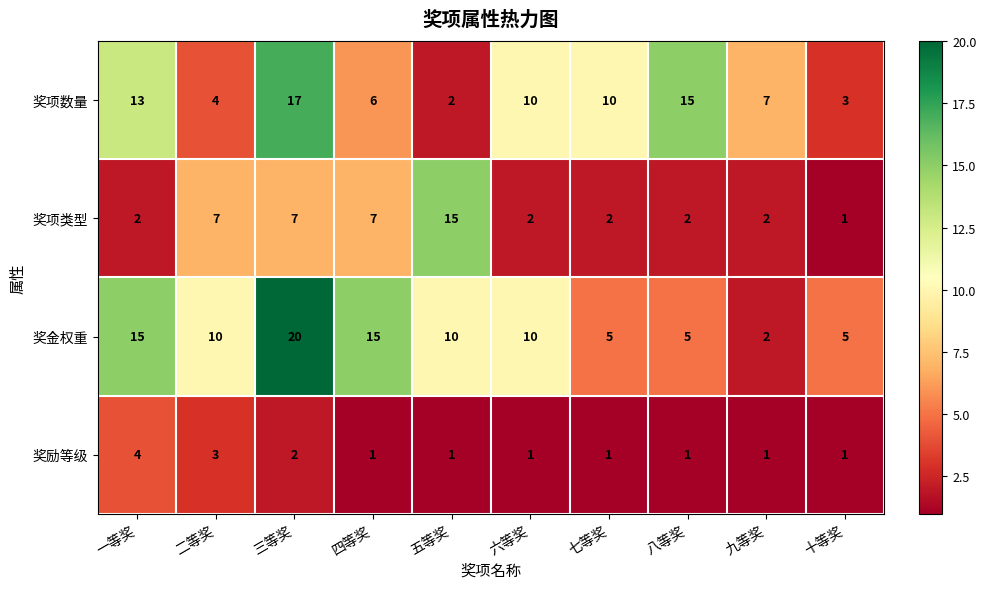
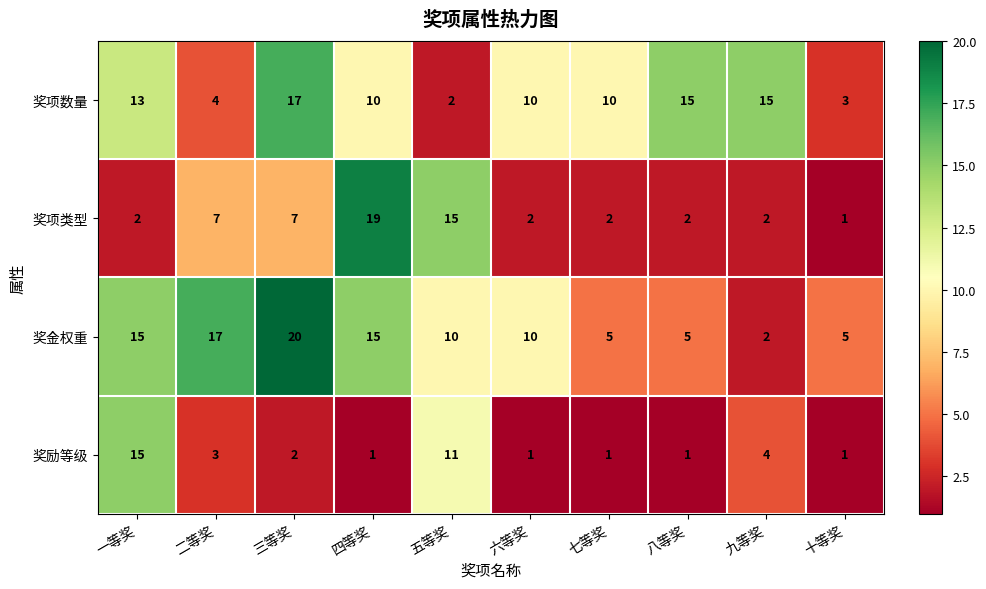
  {
    "奖项数量": {
      "一等奖": 13,
      "二等奖": 4,
      "三等奖": 17,
-     "四等奖": 6,
+     "四等奖": 10,
      "五等奖": 2,
      "六等奖": 10,
      "七等奖": 10,
      "八等奖": 15,
-     "九等奖": 7,
+     "九等奖": 15,
      "十等奖": 3
    },
    "奖项类型": {
      "一等奖": 2,
      "二等奖": 7,
      "三等奖": 7,
-     "四等奖": 7,
+     "四等奖": 19,
      "五等奖": 15,
      "六等奖": 2,
      "七等奖": 2,
      "八等奖": 2,
      "九等奖": 2,
      "十等奖": 1
    },
    "奖金权重": {
      "一等奖": 15,
-     "二等奖": 10,
+     "二等奖": 17,
      "三等奖": 20,
      "四等奖": 15,
      "五等奖": 10,
      "六等奖": 10,
      "七等奖": 5,
      "八等奖": 5,
      "九等奖": 2,
      "十等奖": 5
    },
    "奖励等级": {
-     "一等奖": 4,
+     "一等奖": 15,
      "二等奖": 3,
      "三等奖": 2,
      "四等奖": 1,
-     "五等奖": 1,
+     "五等奖": 11,
      "六等奖": 1,
      "七等奖": 1,
      "八等奖": 1,
-     "九等奖": 1,
+     "九等奖": 4,
      "十等奖": 1
    }
  }
